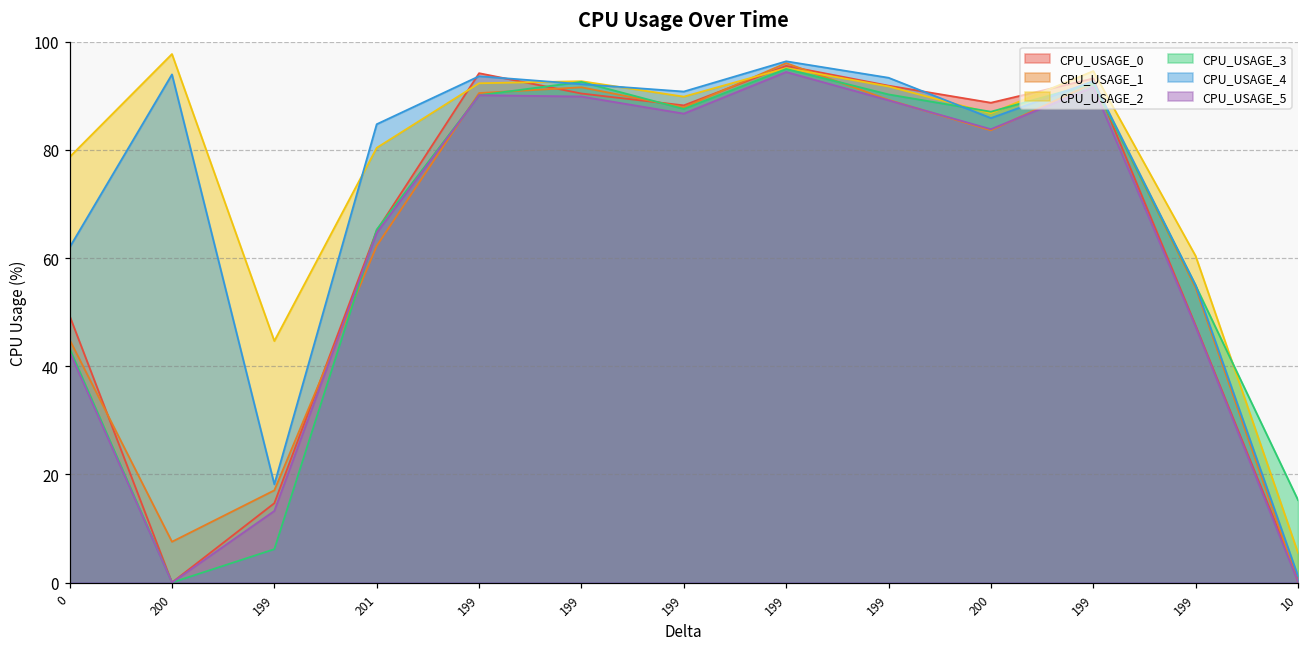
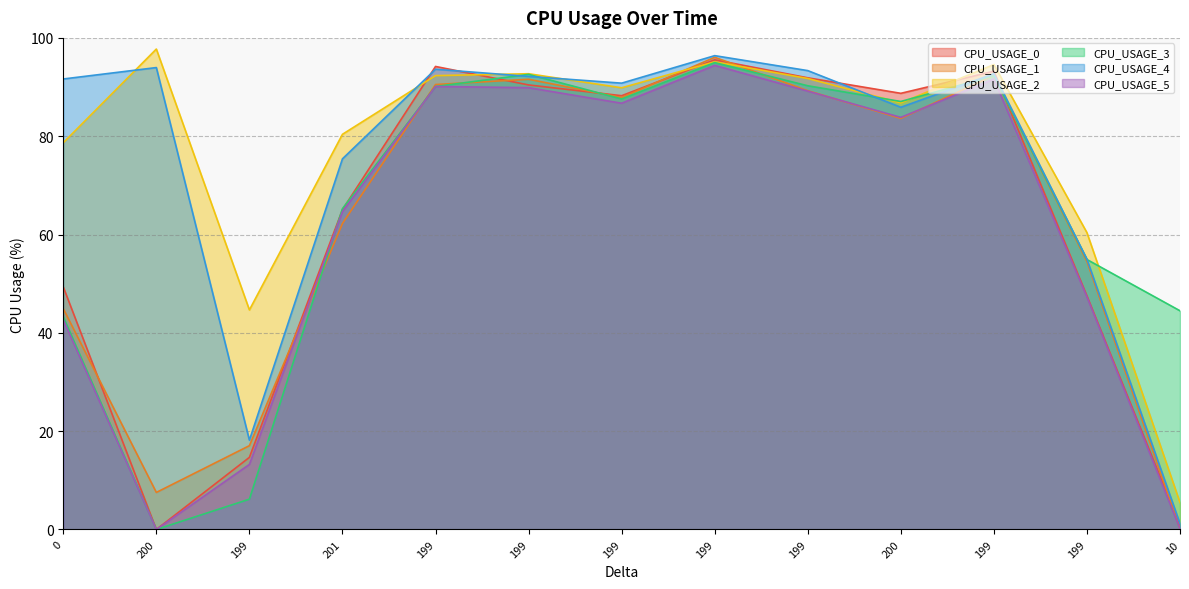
  {
    "CPU_USAGE_3": {
      "0": 43,
-     "10": 15
+     "10": 44
    },
    "CPU_USAGE_4": {
-     "0": 62,
-     "201": 85
+     "0": 92,
+     "201": 75
    },
    "CPU_USAGE_5": {
      "0": 43
    }
  }
